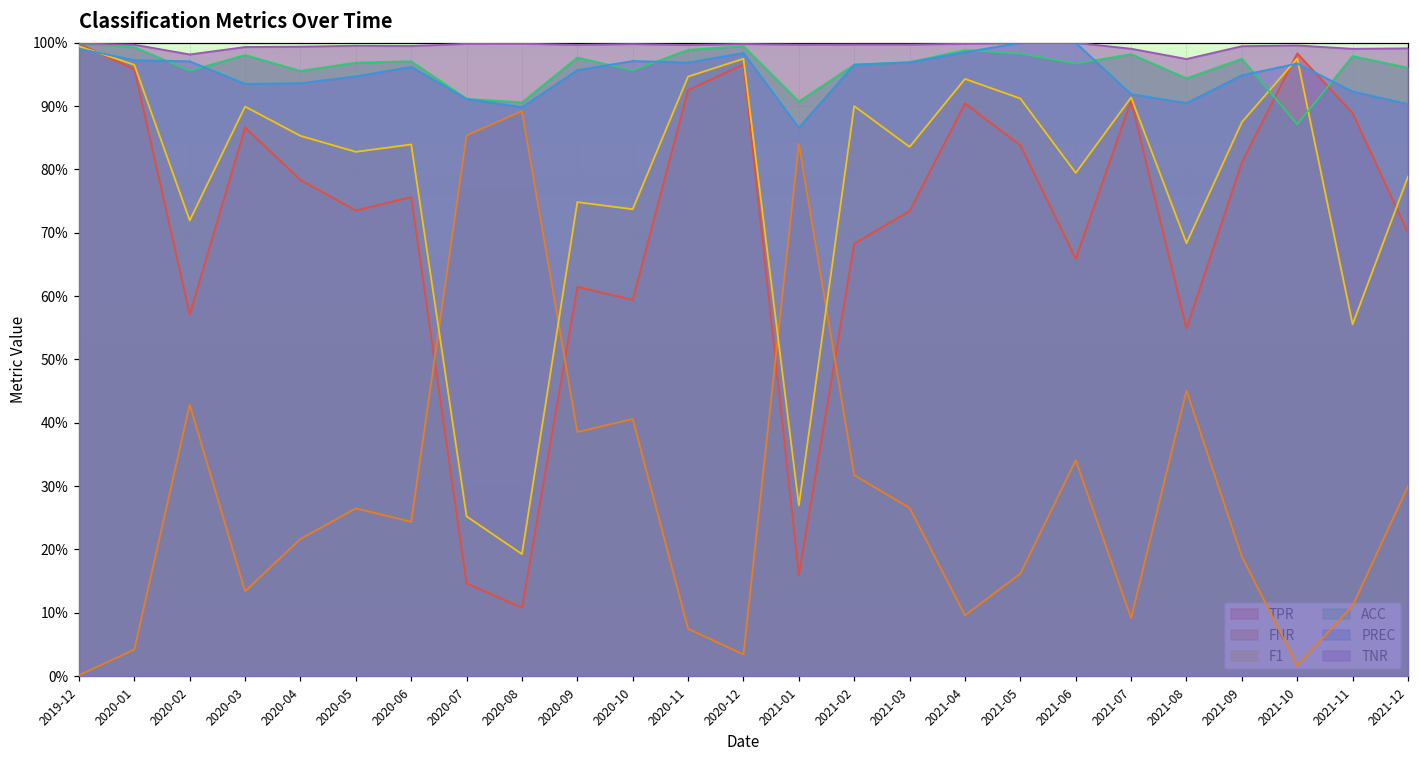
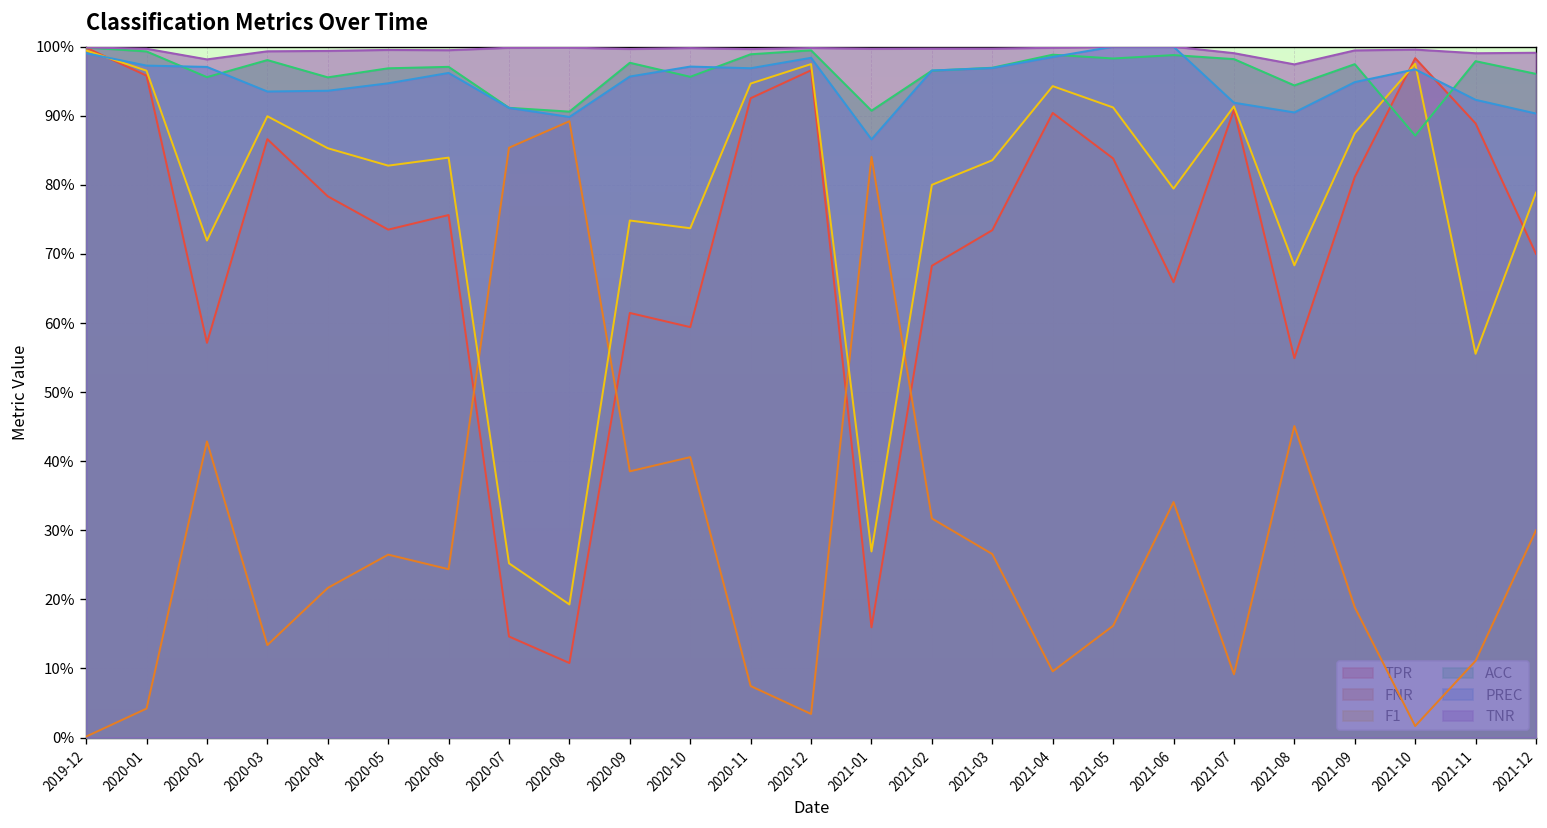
  {
    "F1": {
      "2020-01": "97%",
      "2020-02": "72%",
      "2020-03": "90%",
      "2020-04": "85%",
      "2020-05": "83%",
      "2020-06": "84%",
      "2020-07": "25%",
      "2020-08": "19%",
      "2020-09": "75%",
      "2020-10": "74%",
      "2020-11": "95%",
      "2020-12": "97%",
      "2021-01": "27%",
-     "2021-02": "90%",
+     "2021-02": "80%",
      "2021-03": "84%",
      "2021-04": "94%",
      "2021-05": "91%",
      "2021-06": "79%",
      "2021-07": "91%",
      "2021-08": "68%",
      "2021-09": "87%",
      "2021-10": "98%",
      "2021-11": "56%",
      "2021-12": "79%"
    },
    "ACC": {
      "2020-02": "96%",
      "2020-03": "98%",
      "2020-04": "96%",
      "2020-05": "97%",
      "2020-06": "97%",
      "2020-08": "91%",
      "2020-09": "98%",
      "2020-10": "96%",
      "2020-11": "99%",
      "2021-01": "91%",
      "2021-05": "98%",
-     "2021-06": "97%",
+     "2021-06": "99%",
      "2021-07": "98%",
      "2021-08": "94%",
      "2021-09": "97%",
      "2021-10": "87%",
      "2021-11": "98%",
      "2021-12": "96%"
    },
    "PREC": {
      "2020-01": "97%",
      "2020-02": "97%",
      "2020-03": "94%",
      "2020-04": "94%",
      "2020-05": "95%",
      "2020-06": "96%",
      "2020-08": "90%",
      "2020-09": "96%",
      "2020-10": "97%",
      "2020-11": "97%",
      "2020-12": "98%",
      "2021-01": "87%",
      "2021-07": "92%",
      "2021-08": "90%",
      "2021-09": "95%",
      "2021-10": "97%",
      "2021-11": "92%",
      "2021-12": "90%"
    },
    "TNR": {
      "2020-02": "98%",
      "2020-03": "99%",
      "2020-04": "99%",
      "2020-05": "100%",
      "2020-06": "99%",
      "2020-07": "100%",
      "2020-08": "100%",
      "2020-09": "100%",
      "2020-10": "100%",
      "2020-11": "100%",
      "2021-01": "100%",
      "2021-02": "100%",
      "2021-03": "100%",
      "2021-04": "100%",
      "2021-07": "99%",
      "2021-08": "97%",
      "2021-09": "99%",
      "2021-10": "100%",
      "2021-11": "99%",
      "2021-12": "99%"
    }
  }
